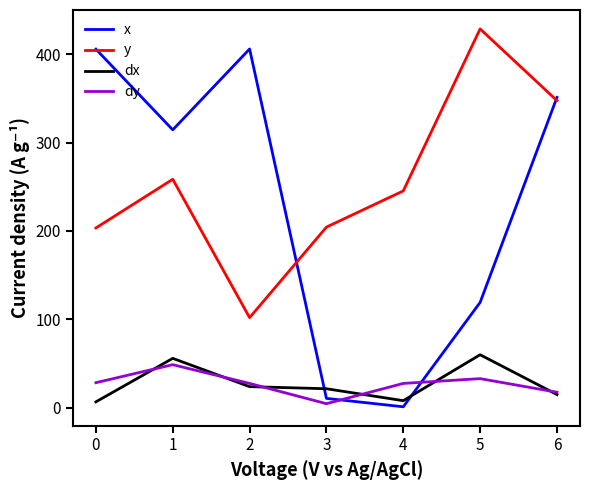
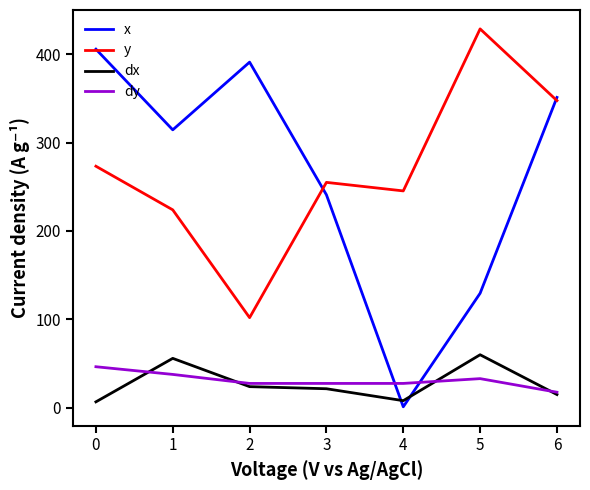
  {
    "x": {
      "0": 410,
      "1": 310,
-     "2": 410,
-     "3": 10,
+     "2": 390,
+     "3": 240,
      "4": 0,
-     "5": 120,
+     "5": 130,
      "6": 350
    },
    "y": {
-     "0": 200,
-     "1": 260,
+     "0": 270,
+     "1": 220,
      "2": 100,
-     "3": 200,
+     "3": 250,
      "4": 250,
      "5": 430,
      "6": 350
    },
    "dx": {
      "0": 10,
      "1": 60,
      "2": 20,
      "3": 20,
      "4": 10,
      "5": 60
    },
    "dy": {
-     "0": 30,
-     "1": 50,
+     "0": 50,
+     "1": 40,
      "2": 30,
-     "3": 0,
+     "3": 30,
      "4": 30,
      "5": 30
    }
  }
